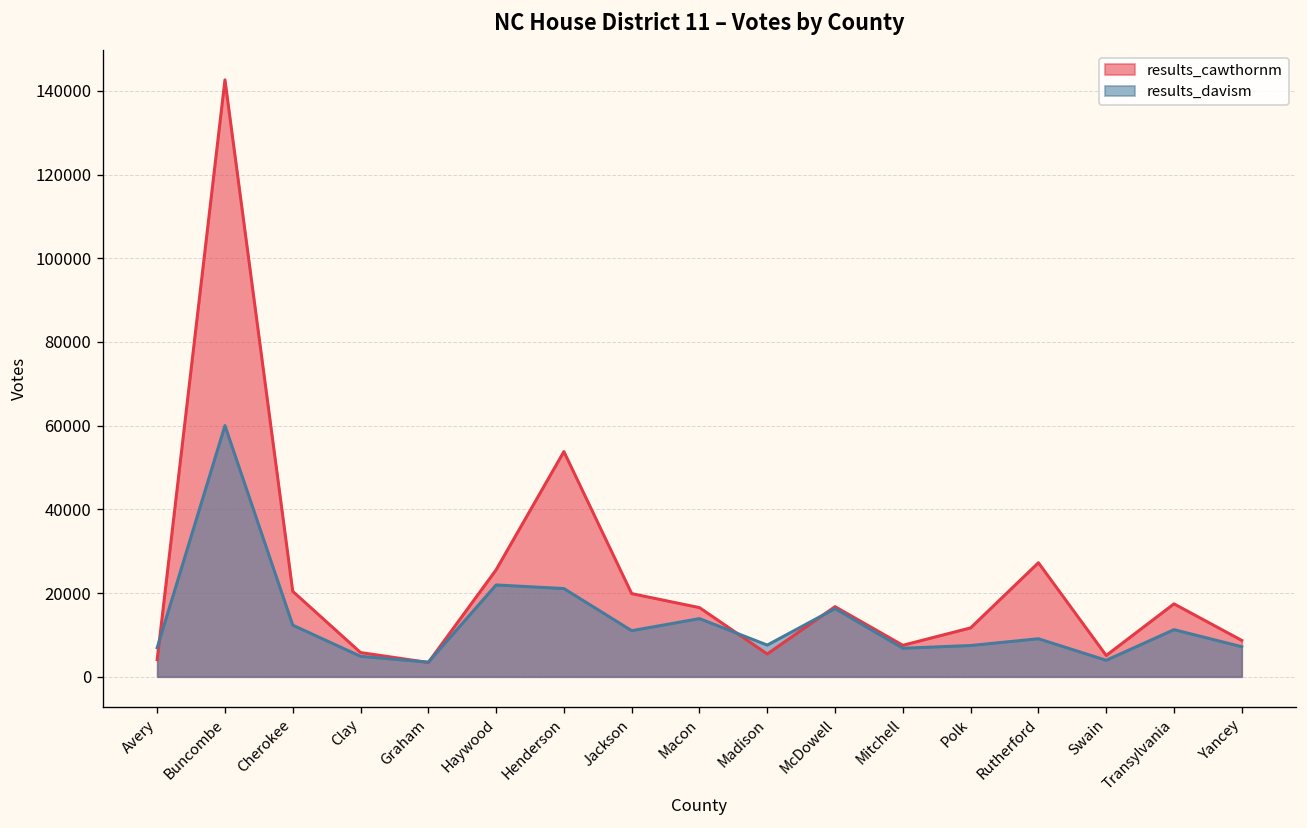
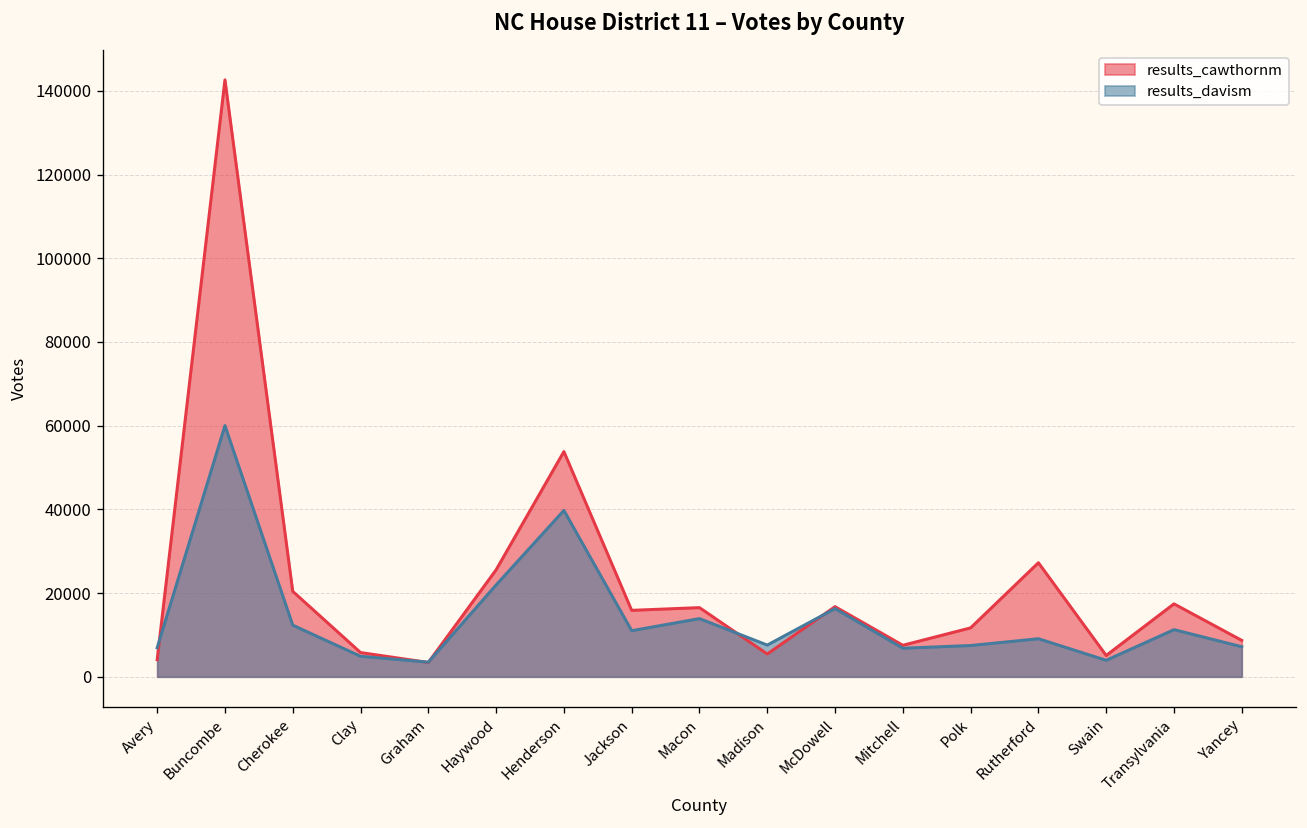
  {
    "results_cawthornm": {
      "Avery": 4000,
      "Buncombe": 143000,
      "Cherokee": 20000,
      "Clay": 6000,
      "Haywood": 26000,
      "Henderson": 54000,
-     "Jackson": 20000,
+     "Jackson": 16000,
      "Macon": 17000,
      "Madison": 5000,
      "Polk": 12000,
      "Rutherford": 27000,
      "Swain": 5000,
      "Transylvania": 17000,
      "Yancey": 9000
    },
    "results_davism": {
      "Avery": 7000,
      "Buncombe": 60000,
      "Cherokee": 12000,
      "Clay": 5000,
      "Haywood": 22000,
-     "Henderson": 21000,
+     "Henderson": 40000,
      "Jackson": 11000,
      "Macon": 14000,
      "Madison": 8000,
      "Polk": 7000,
      "Rutherford": 9000,
      "Swain": 4000,
      "Transylvania": 11000,
      "Yancey": 7000
    }
  }
